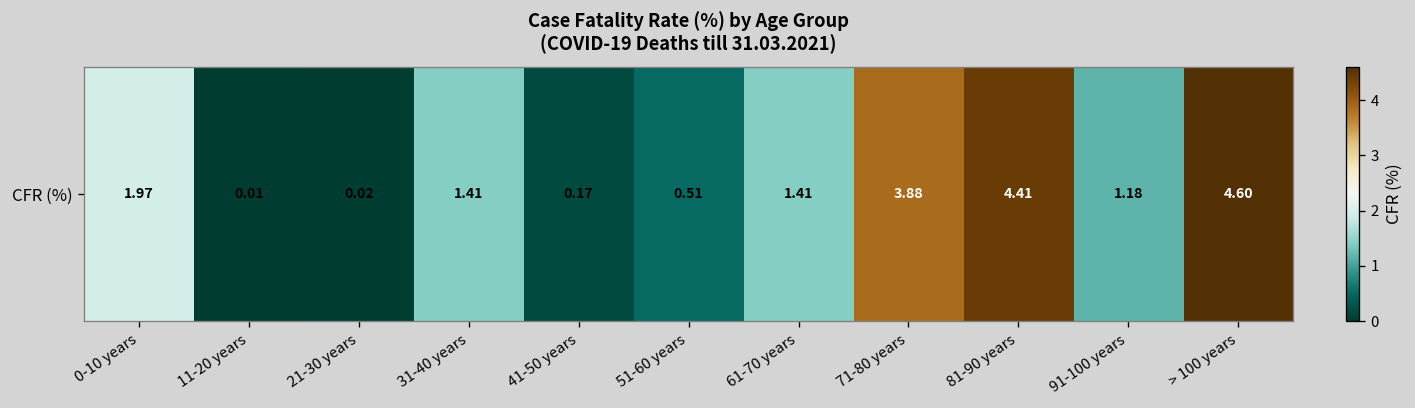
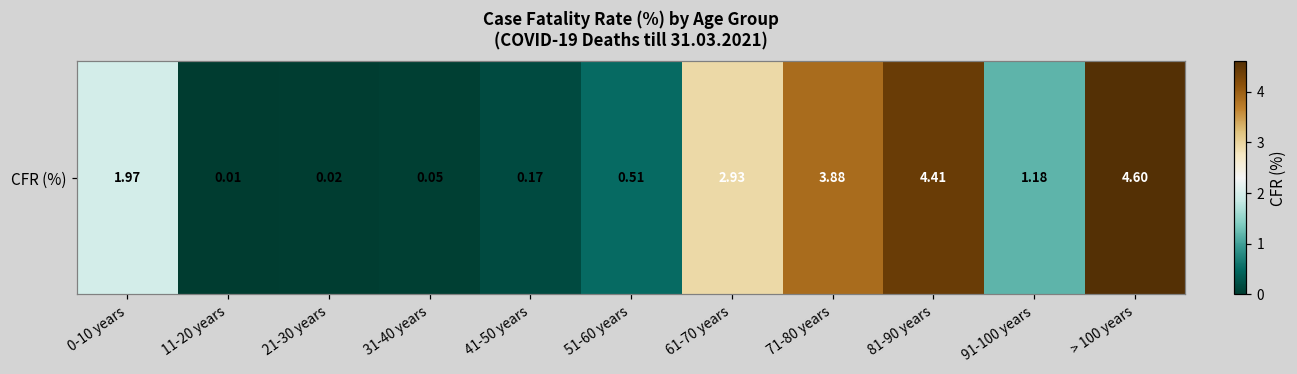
  {
    "CFR (%)": {
      "0-10 years": 1.97,
      "11-20 years": 0.01,
      "21-30 years": 0.02,
-     "31-40 years": 1.41,
+     "31-40 years": 0.05,
      "41-50 years": 0.17,
      "51-60 years": 0.51,
-     "61-70 years": 1.41,
+     "61-70 years": 2.93,
      "71-80 years": 3.88,
      "81-90 years": 4.41,
      "91-100 years": 1.18,
      "> 100 years": 4.60
    }
  }
